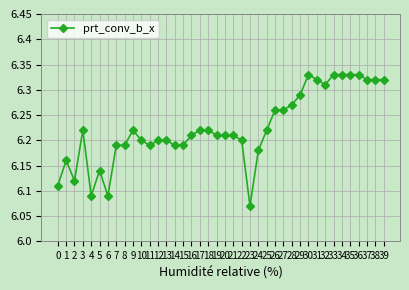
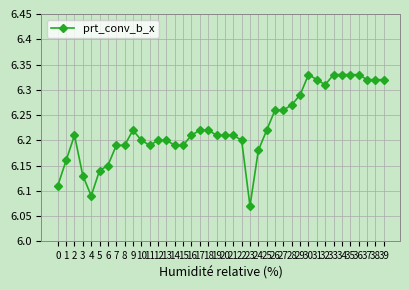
  {
    "0": 6.11,
    "1": 6.16,
-   "2": 6.12,
-   "3": 6.22,
+   "2": 6.21,
+   "3": 6.13,
    "4": 6.09,
    "5": 6.14,
-   "6": 6.09,
+   "6": 6.15,
    "7": 6.19,
    "8": 6.19,
    "9": 6.22
  }
